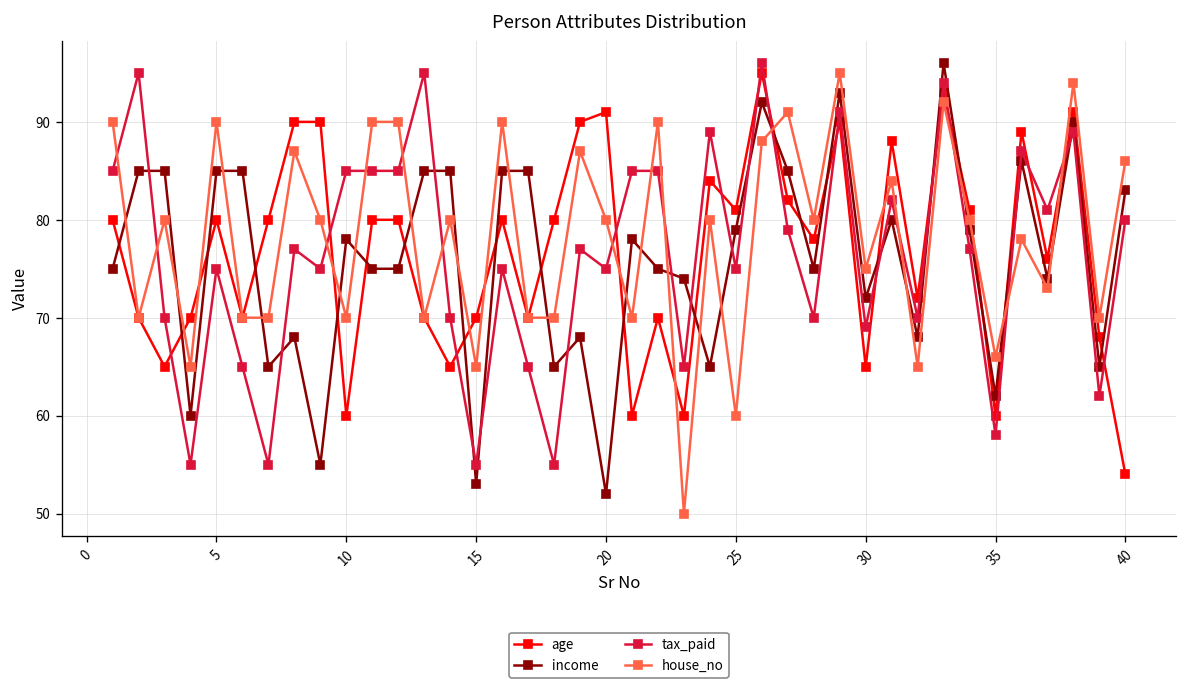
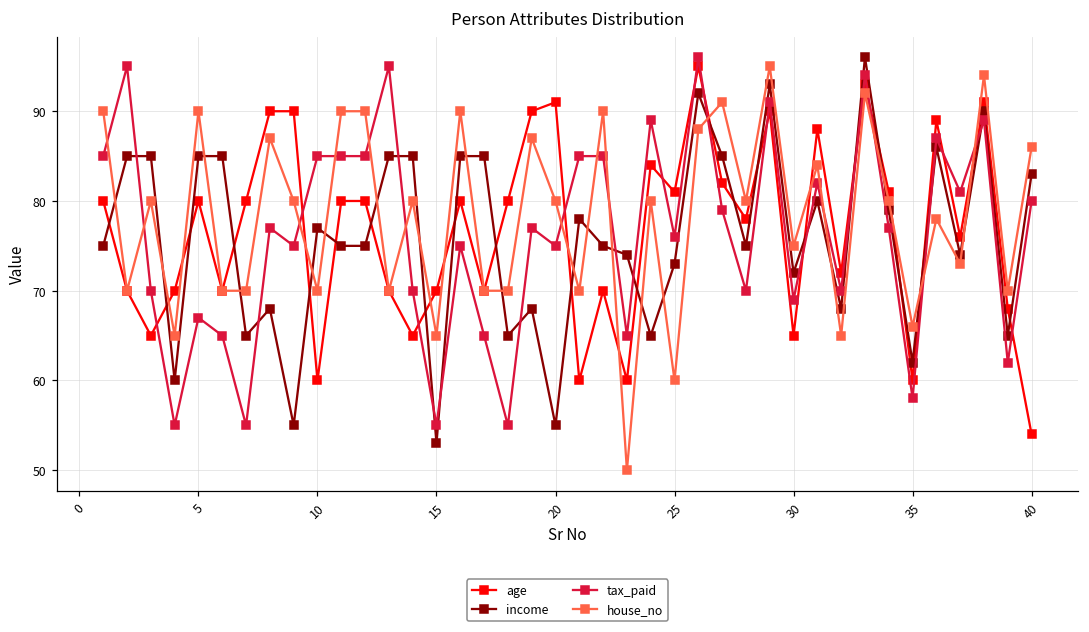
  {
    "age": {
      "5": 80,
      "10": 60,
      "15": 70,
      "20": 91,
      "25": 81,
      "30": 65,
      "35": 60,
      "40": 54
    },
    "income": {
      "5": 85,
-     "10": 78,
+     "10": 77,
      "15": 53,
-     "20": 52,
-     "25": 79,
+     "20": 55,
+     "25": 73,
      "30": 72,
      "35": 62,
      "40": 83
    },
    "tax_paid": {
-     "5": 75,
+     "5": 67,
      "10": 85,
      "15": 55,
      "20": 75,
-     "25": 75,
+     "25": 76,
      "30": 69,
      "35": 58,
      "40": 80
    },
    "house_no": {
      "5": 90,
      "10": 70,
      "15": 65,
      "20": 80,
      "25": 60,
      "30": 75,
      "35": 66,
      "40": 86
    }
  }
